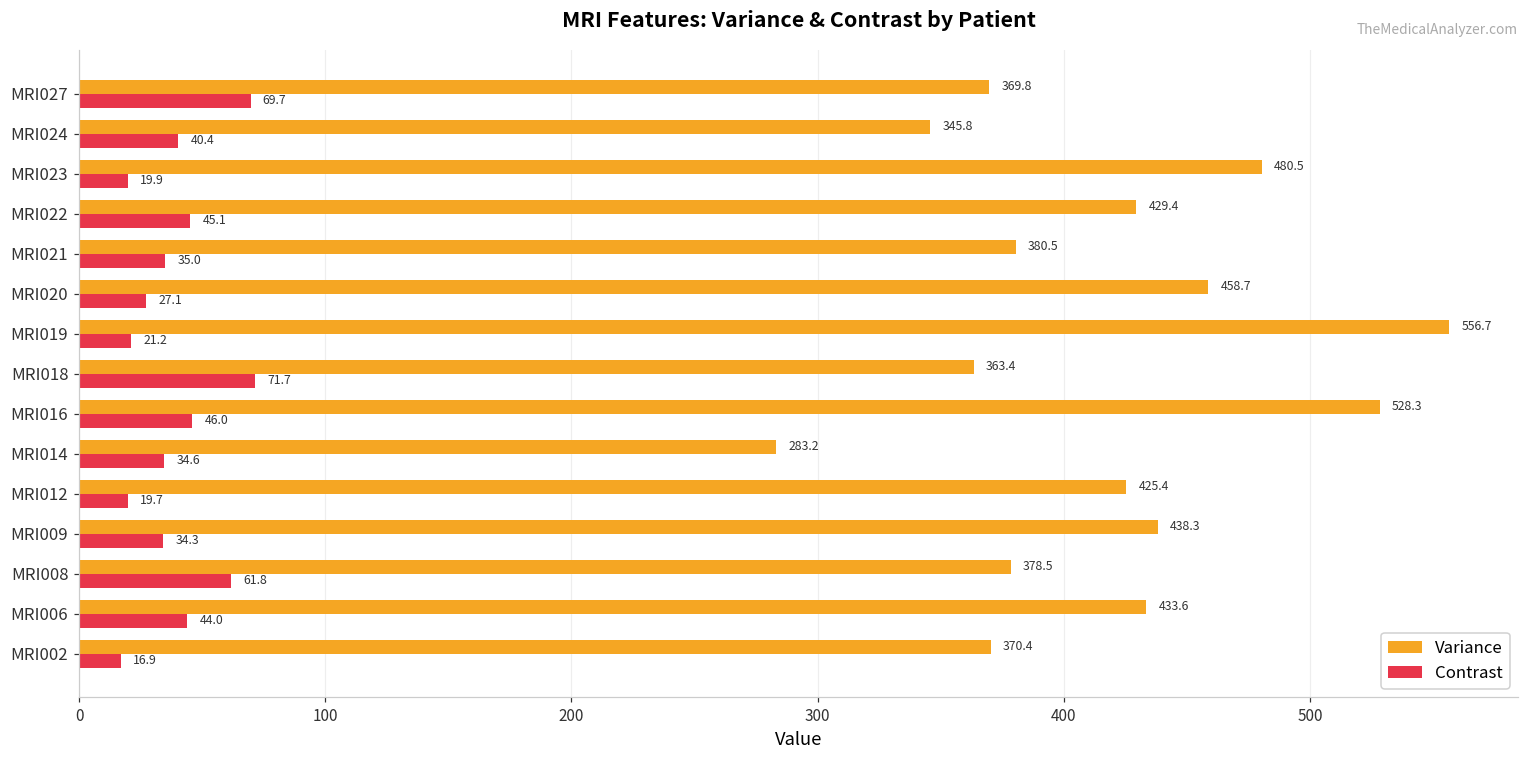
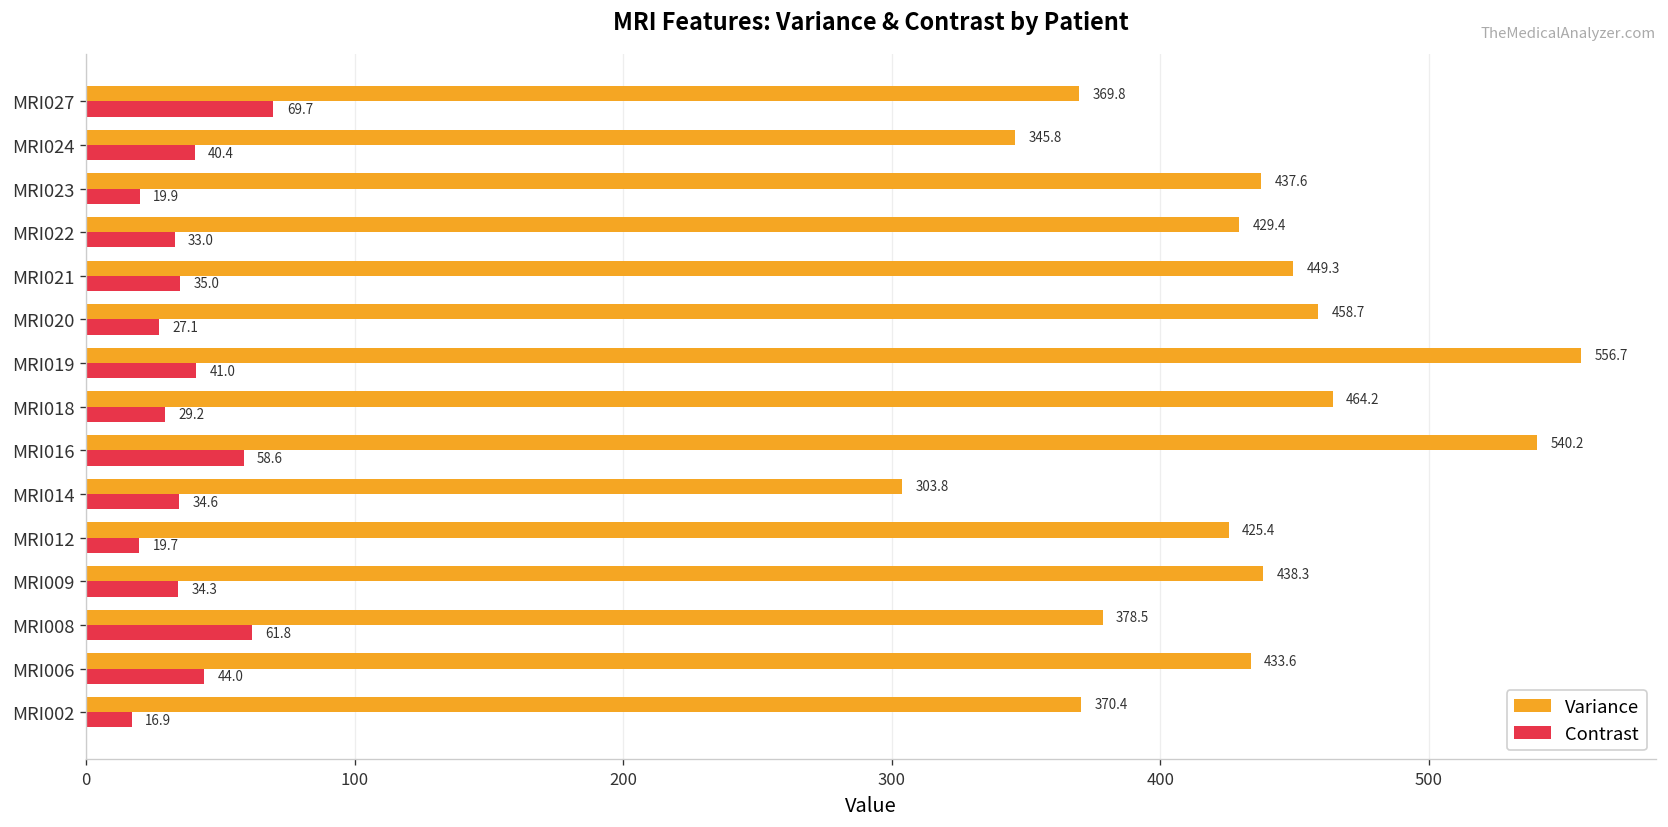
  {
    "Variance": {
      "MRI027": 369.8,
      "MRI024": 345.8,
-     "MRI023": 480.5,
+     "MRI023": 437.6,
      "MRI022": 429.4,
-     "MRI021": 380.5,
+     "MRI021": 449.3,
      "MRI020": 458.7,
      "MRI019": 556.7,
-     "MRI018": 363.4,
-     "MRI016": 528.3,
-     "MRI014": 283.2,
+     "MRI018": 464.2,
+     "MRI016": 540.2,
+     "MRI014": 303.8,
      "MRI012": 425.4,
      "MRI009": 438.3,
      "MRI008": 378.5,
      "MRI006": 433.6,
      "MRI002": 370.4
    },
    "Contrast": {
      "MRI027": 69.7,
      "MRI024": 40.4,
      "MRI023": 19.9,
-     "MRI022": 45.1,
+     "MRI022": 33.0,
      "MRI021": 35.0,
      "MRI020": 27.1,
-     "MRI019": 21.2,
-     "MRI018": 71.7,
-     "MRI016": 46.0,
+     "MRI019": 41.0,
+     "MRI018": 29.2,
+     "MRI016": 58.6,
      "MRI014": 34.6,
      "MRI012": 19.7,
      "MRI009": 34.3,
      "MRI008": 61.8,
      "MRI006": 44.0,
      "MRI002": 16.9
    }
  }
